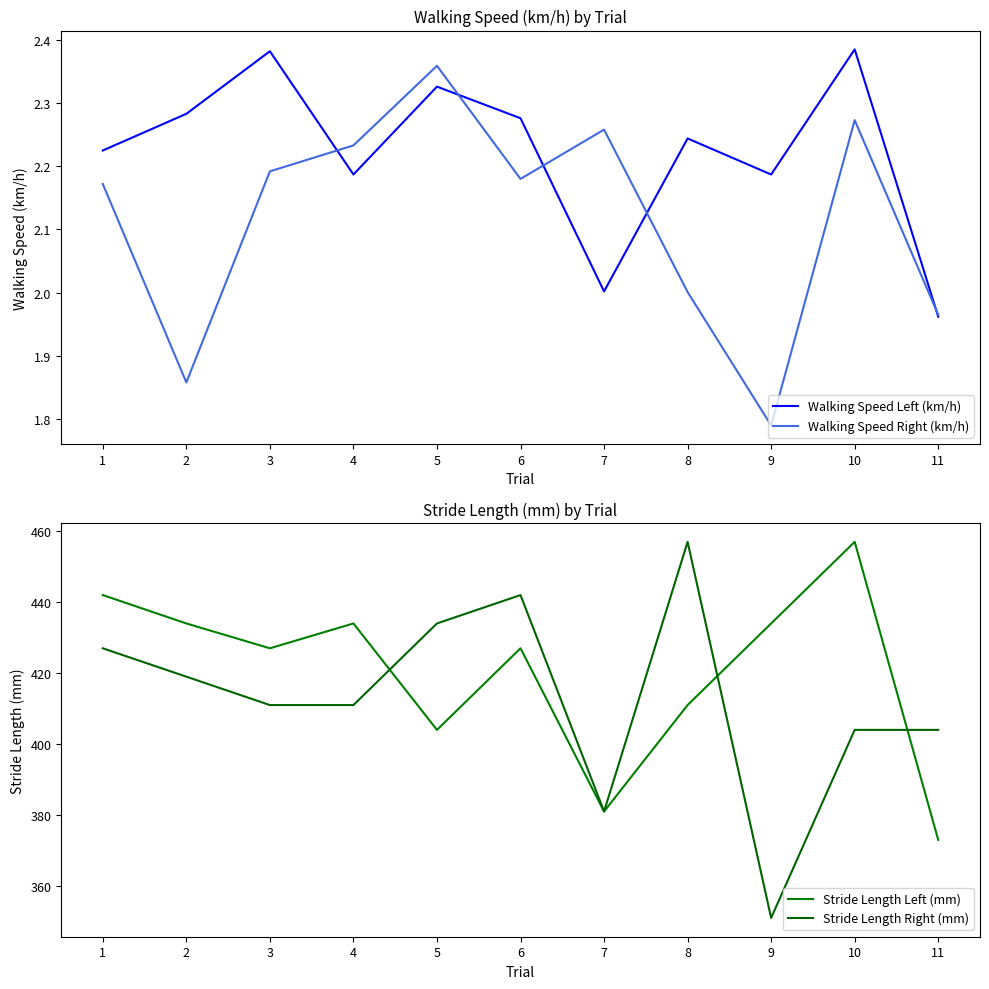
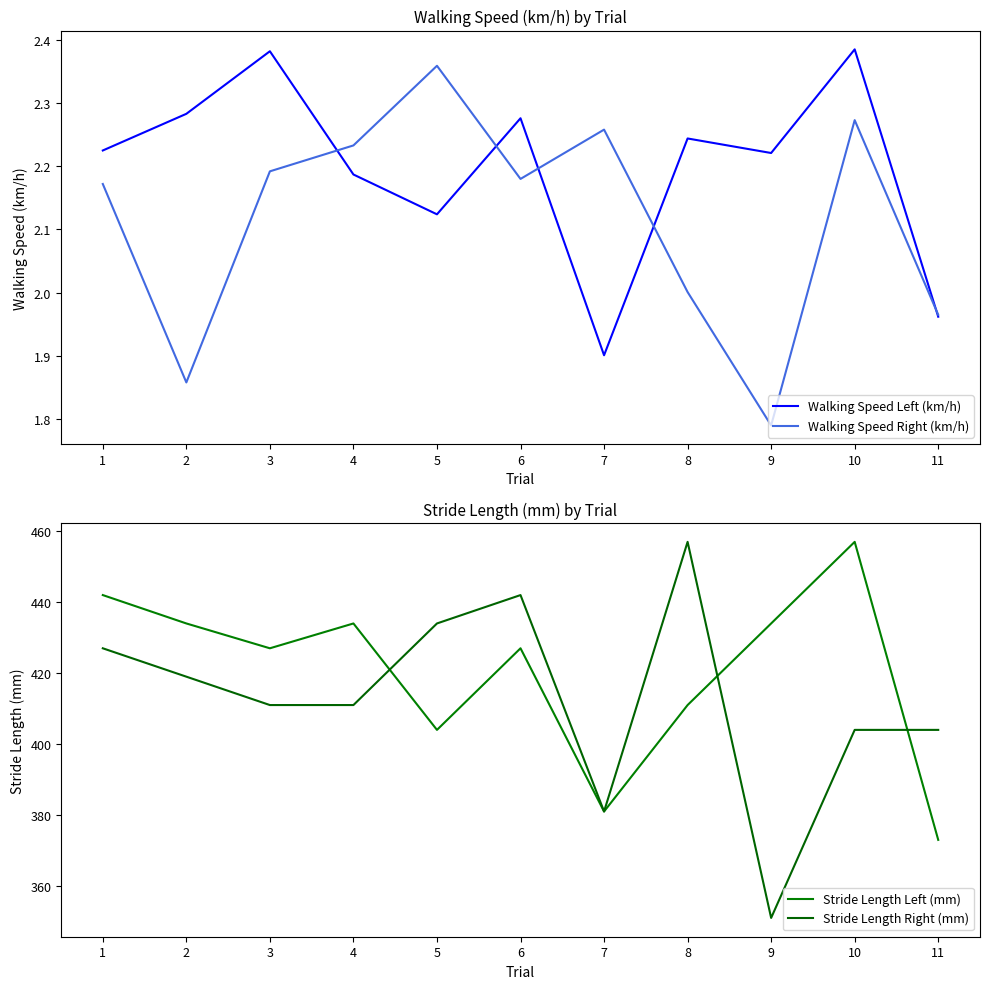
  {
    "Walking Speed (km/h) by Trial": {
      "Walking Speed Left (km/h)": {
        "1": 2.23,
        "2": 2.28,
        "3": 2.38,
        "4": 2.19,
-       "5": 2.33,
+       "5": 2.12,
        "6": 2.28,
-       "7": 2.00,
+       "7": 1.90,
        "8": 2.24,
-       "9": 2.19,
+       "9": 2.22,
        "10": 2.39
      },
      "Walking Speed Right (km/h)": {
        "1": 2.17,
        "2": 1.86,
        "3": 2.19,
        "4": 2.23,
        "5": 2.36,
        "6": 2.18,
        "7": 2.26,
        "8": 2.00,
        "10": 2.27
      }
    }
  }
